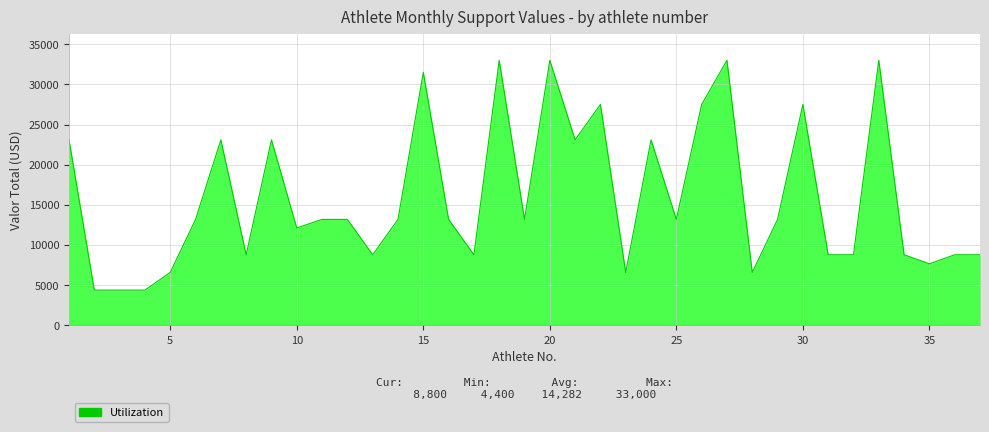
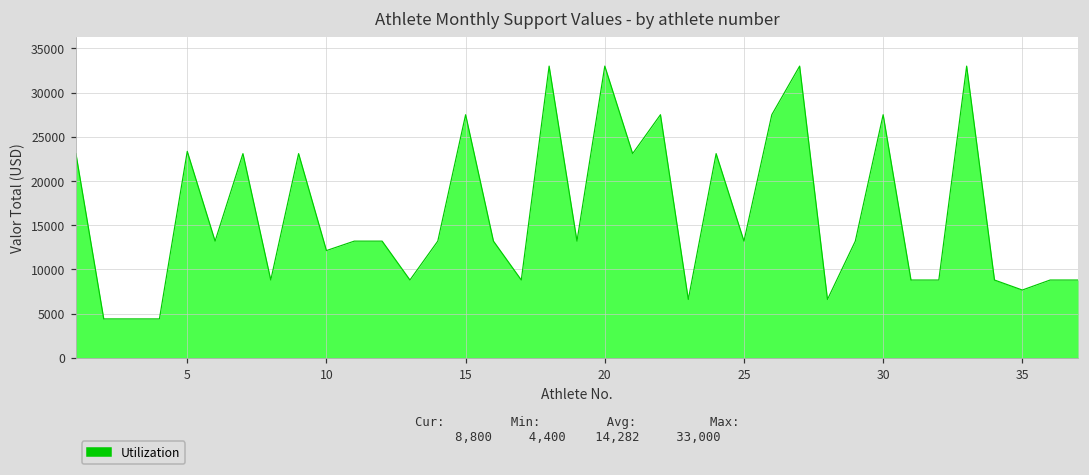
  {
-   "5": 7000,
+   "5": 23000,
    "10": 12000,
-   "15": 32000,
+   "15": 28000,
    "20": 33000,
    "25": 13000,
    "30": 28000,
    "35": 8000
  }
